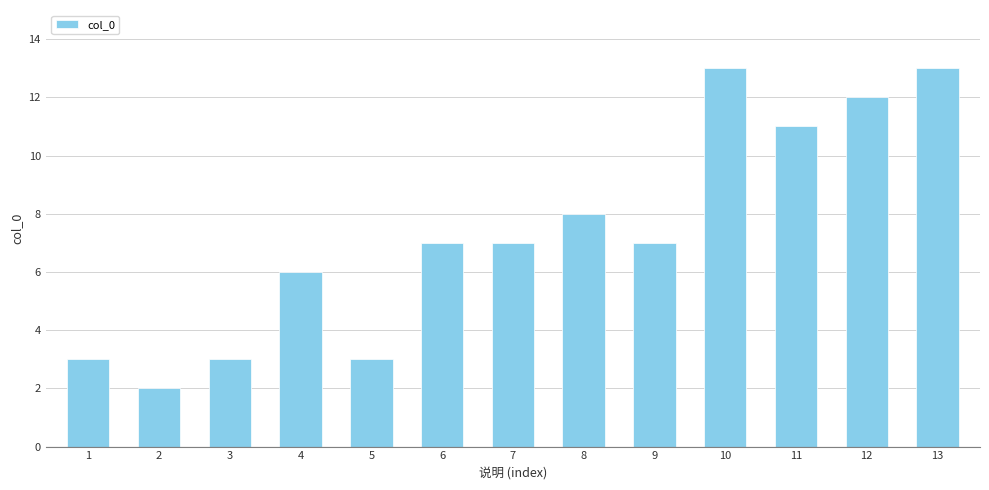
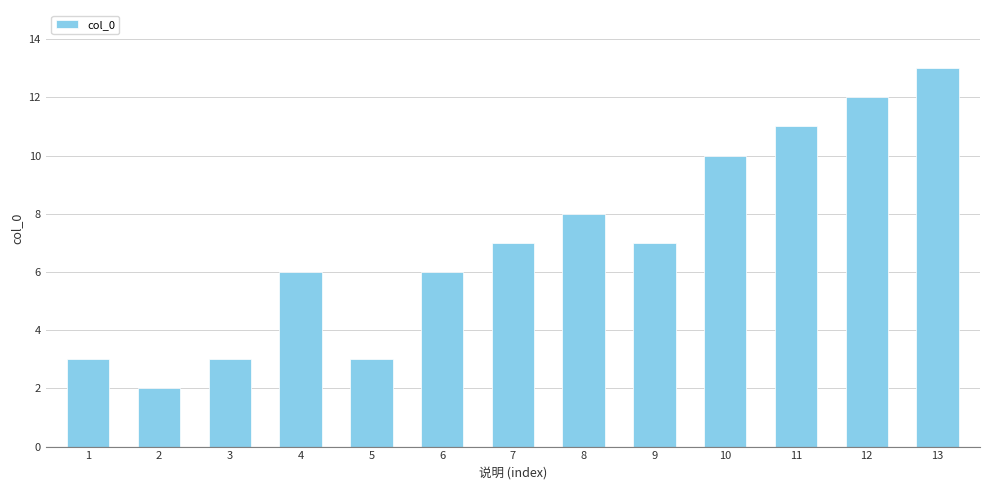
  {
    "1": 3,
    "2": 2,
    "3": 3,
    "4": 6,
    "5": 3,
-   "6": 7,
+   "6": 6,
    "7": 7,
    "8": 8,
    "9": 7,
-   "10": 13,
+   "10": 10,
    "11": 11,
    "12": 12,
    "13": 13
  }
